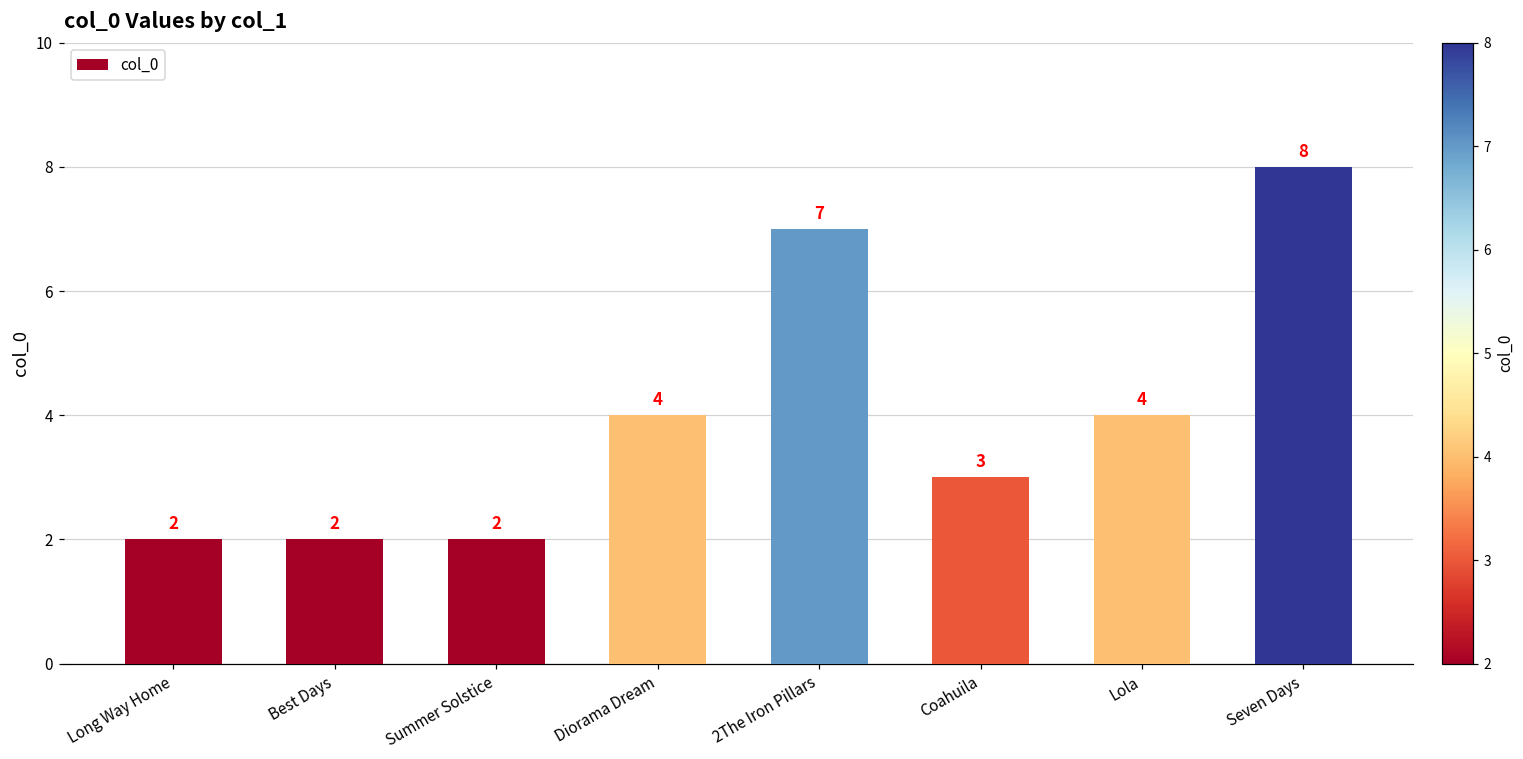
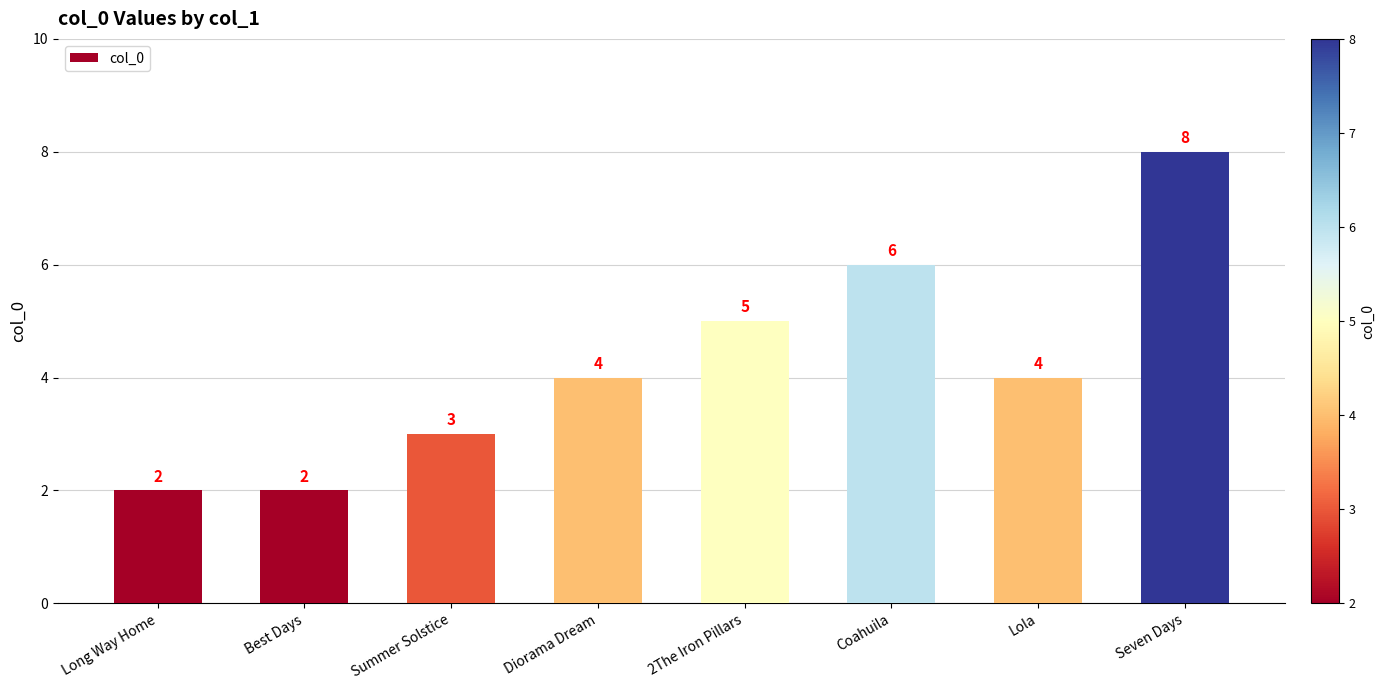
  {
    "Long Way Home": 2,
    "Best Days": 2,
-   "Summer Solstice": 2,
+   "Summer Solstice": 3,
    "Diorama Dream": 4,
-   "2The Iron Pillars": 7,
-   "Coahuila": 3,
+   "2The Iron Pillars": 5,
+   "Coahuila": 6,
    "Lola": 4,
    "Seven Days": 8
  }
